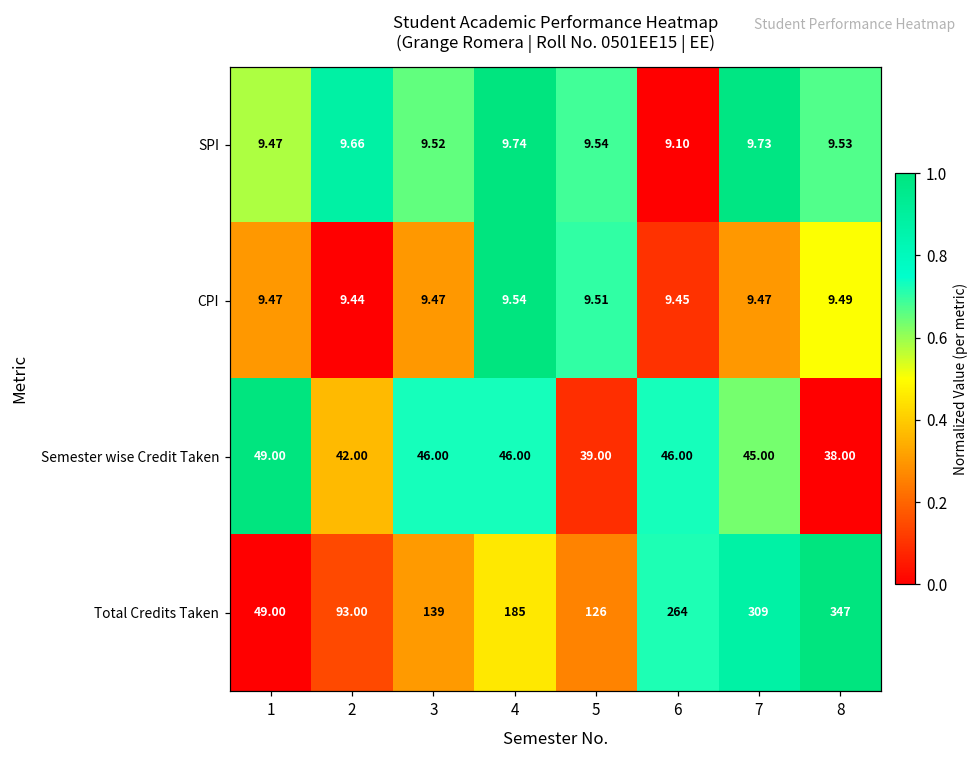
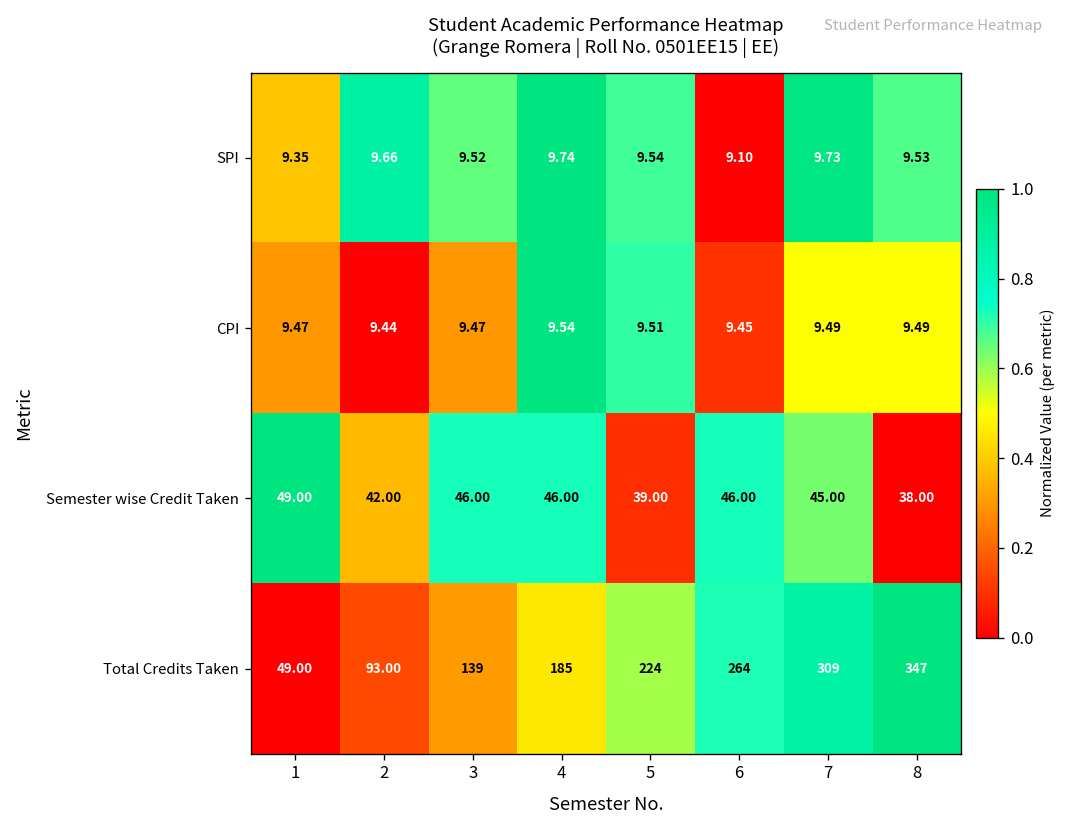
  {
    "SPI": {
-     "1": 9.47,
+     "1": 9.35,
      "2": 9.66,
      "3": 9.52,
      "4": 9.74,
      "5": 9.54,
      "6": 9.10,
      "7": 9.73,
      "8": 9.53
    },
    "CPI": {
      "1": 9.47,
      "2": 9.44,
      "3": 9.47,
      "4": 9.54,
      "5": 9.51,
      "6": 9.45,
-     "7": 9.47,
+     "7": 9.49,
      "8": 9.49
    },
    "Semester wise Credit Taken": {
      "1": 49.00,
      "2": 42.00,
      "3": 46.00,
      "4": 46.00,
      "5": 39.00,
      "6": 46.00,
      "7": 45.00,
      "8": 38.00
    },
    "Total Credits Taken": {
      "1": 49.00,
      "2": 93.00,
      "3": 139,
      "4": 185,
-     "5": 126,
+     "5": 224,
      "6": 264,
      "7": 309,
      "8": 347
    }
  }
